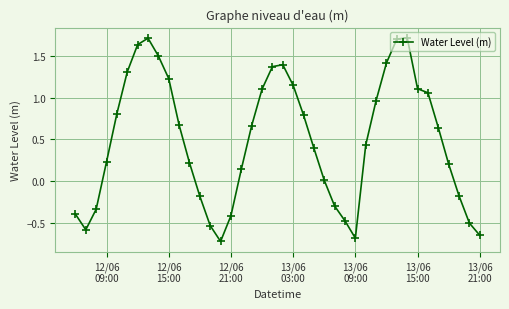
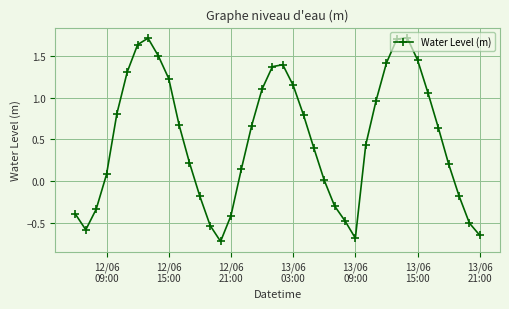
  {
-   "12/06 09:00": 0.2,
+   "12/06 09:00": 0.1,
    "12/06 15:00": 1.2,
    "12/06 21:00": -0.4,
    "13/06 03:00": 1.1,
    "13/06 09:00": -0.7,
-   "13/06 15:00": 1.1,
+   "13/06 15:00": 1.4,
    "13/06 21:00": -0.6
  }
